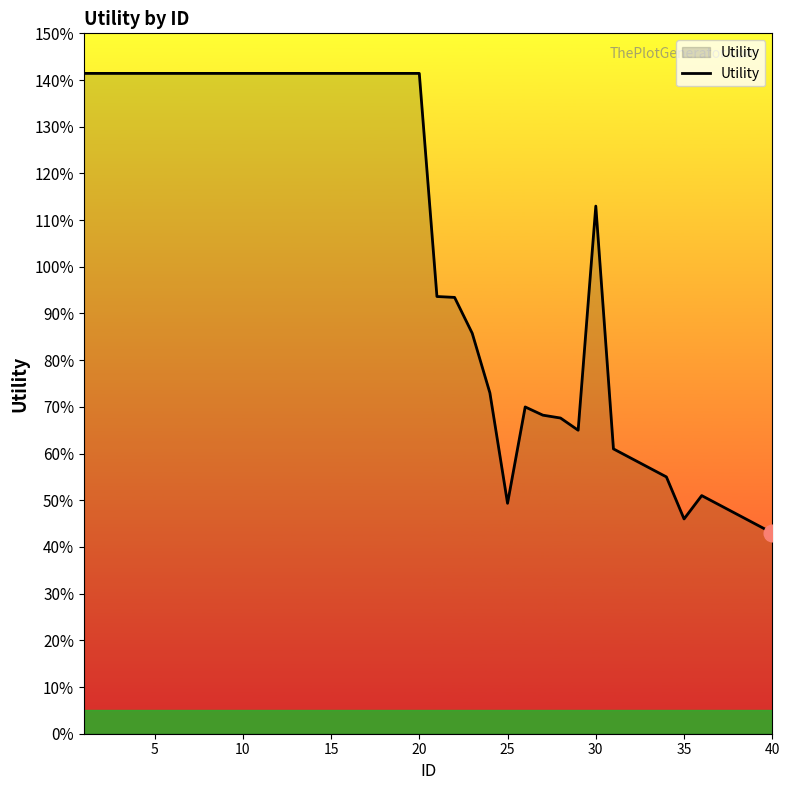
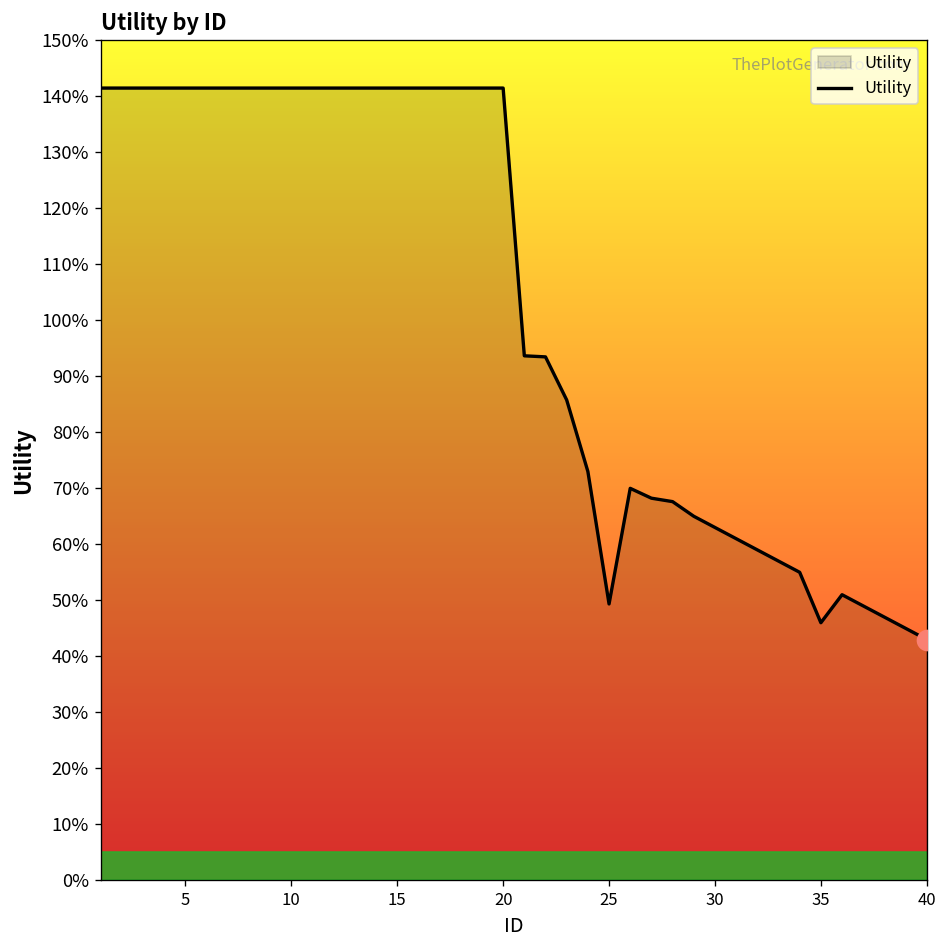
  {
    "Utility": {
      "5": "141%",
      "10": "141%",
      "15": "141%",
      "20": "141%",
      "25": "49%",
-     "30": "113%",
+     "30": "63%",
      "35": "46%"
    }
  }
